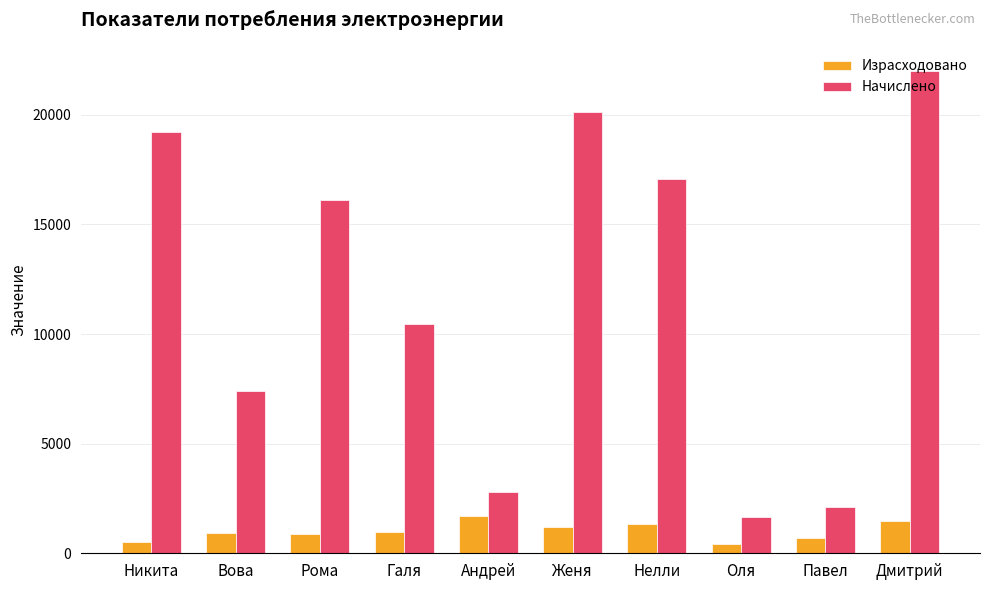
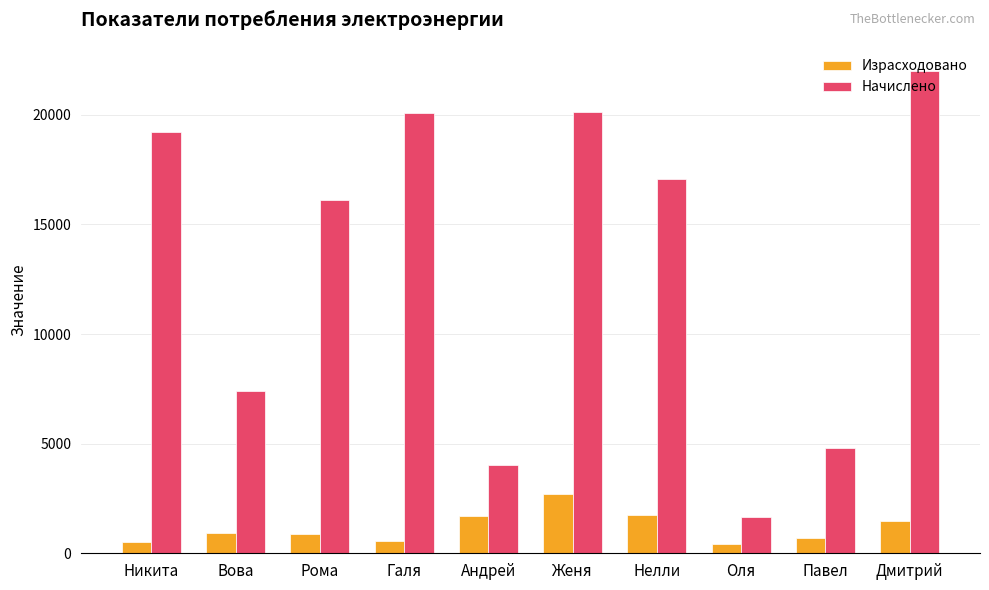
  {
    "Израсходовано": {
      "Никита": 500,
      "Вова": 900,
      "Рома": 900,
-     "Галя": 1000,
+     "Галя": 600,
      "Андрей": 1700,
-     "Женя": 1200,
-     "Нелли": 1300,
+     "Женя": 2700,
+     "Нелли": 1800,
      "Оля": 400,
      "Павел": 700,
      "Дмитрий": 1500
    },
    "Начислено": {
      "Никита": 19200,
      "Вова": 7400,
      "Рома": 16100,
-     "Галя": 10500,
-     "Андрей": 2800,
+     "Галя": 20100,
+     "Андрей": 4000,
      "Женя": 20100,
      "Нелли": 17100,
      "Оля": 1700,
-     "Павел": 2100,
+     "Павел": 4800,
      "Дмитрий": 22000
    }
  }
